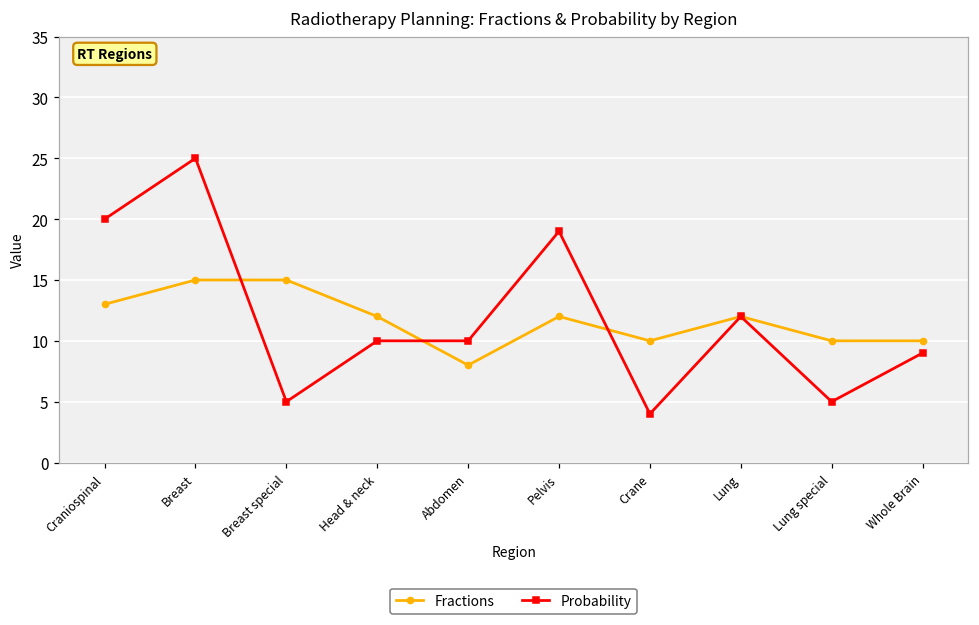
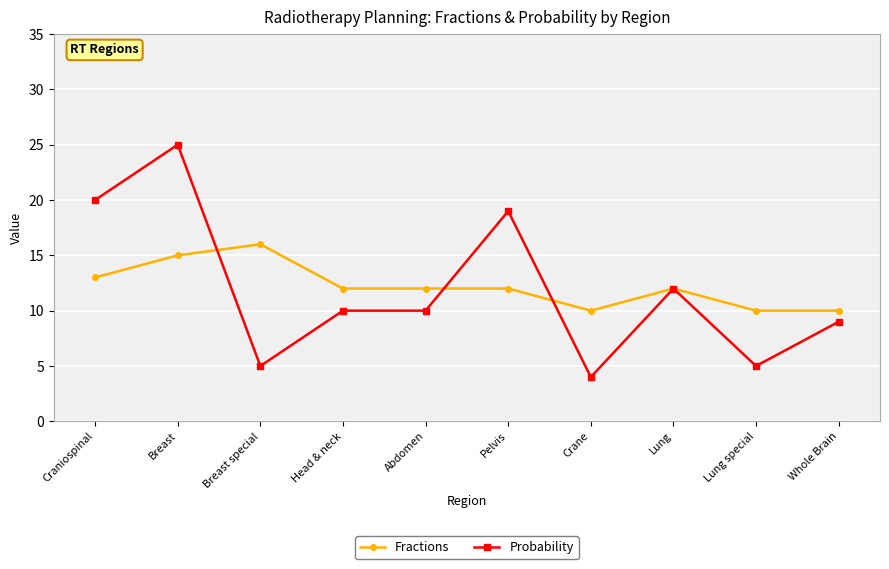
  {
    "Fractions": {
      "Craniospinal": 13,
      "Breast": 15,
-     "Breast special": 15,
+     "Breast special": 16,
      "Head & neck": 12,
-     "Abdomen": 8,
+     "Abdomen": 12,
      "Pelvis": 12,
      "Crane": 10,
      "Lung special": 10,
      "Whole Brain": 10
    },
    "Probability": {
      "Craniospinal": 20,
      "Breast": 25,
      "Breast special": 5,
      "Head & neck": 10,
      "Abdomen": 10,
      "Pelvis": 19,
      "Crane": 4,
      "Lung special": 5,
      "Whole Brain": 9
    }
  }
